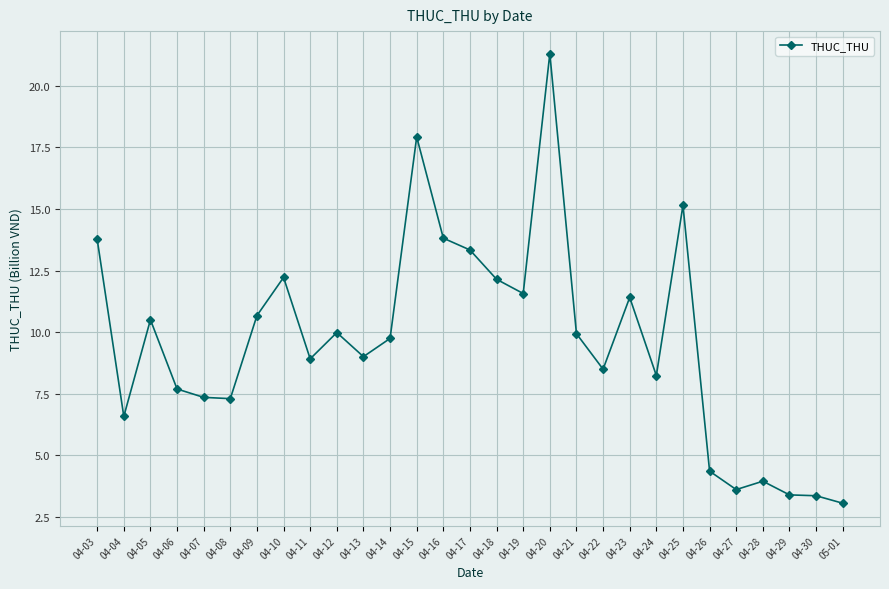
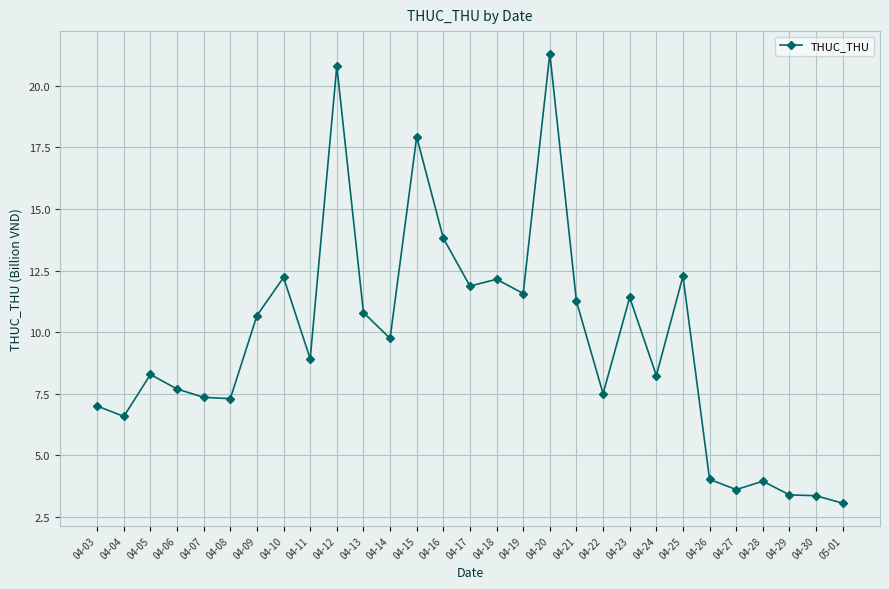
  {
-   "04-03": 13.8,
+   "04-03": 7.0,
    "04-04": 6.6,
-   "04-05": 10.5,
+   "04-05": 8.3,
    "04-06": 7.7,
    "04-07": 7.4,
    "04-08": 7.3,
    "04-09": 10.7,
    "04-10": 12.2,
    "04-11": 8.9,
-   "04-12": 10.0,
-   "04-13": 9.0,
+   "04-12": 20.8,
+   "04-13": 10.8,
    "04-14": 9.7,
    "04-15": 17.9,
    "04-16": 13.8,
-   "04-17": 13.3,
+   "04-17": 11.9,
    "04-18": 12.1,
    "04-19": 11.6,
    "04-20": 21.3,
-   "04-21": 9.9,
-   "04-22": 8.5,
+   "04-21": 11.3,
+   "04-22": 7.5,
    "04-23": 11.4,
    "04-24": 8.2,
-   "04-25": 15.2,
-   "04-26": 4.4,
+   "04-25": 12.3,
+   "04-26": 4.0,
    "04-27": 3.6,
    "04-28": 3.9,
    "04-29": 3.4,
    "04-30": 3.4,
    "05-01": 3.1
  }
